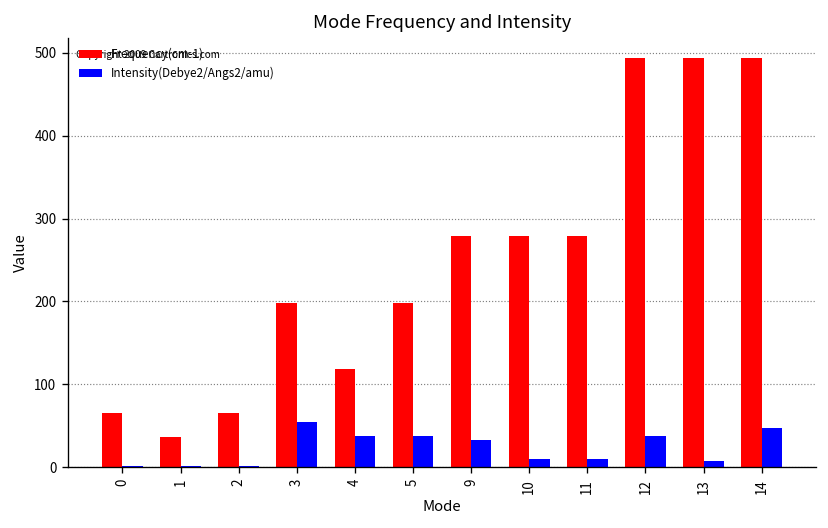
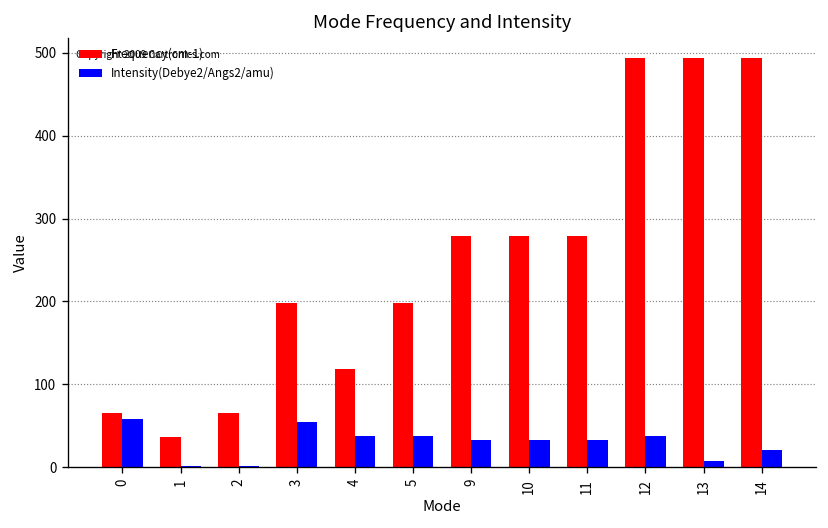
  {
    "Frequency(cm-1)": {
      "0": 70,
      "1": 40,
      "2": 70,
      "3": 200,
      "4": 120,
      "5": 200,
      "9": 280,
      "10": 280,
      "11": 280,
      "12": 490,
      "13": 490,
      "14": 490
    },
    "Intensity(Debye2/Angs2/amu)": {
-     "0": 0,
+     "0": 60,
      "3": 50,
      "4": 40,
      "5": 40,
      "9": 30,
-     "10": 10,
-     "11": 10,
+     "10": 30,
+     "11": 30,
      "12": 40,
      "13": 10,
-     "14": 50
+     "14": 20
    }
  }
